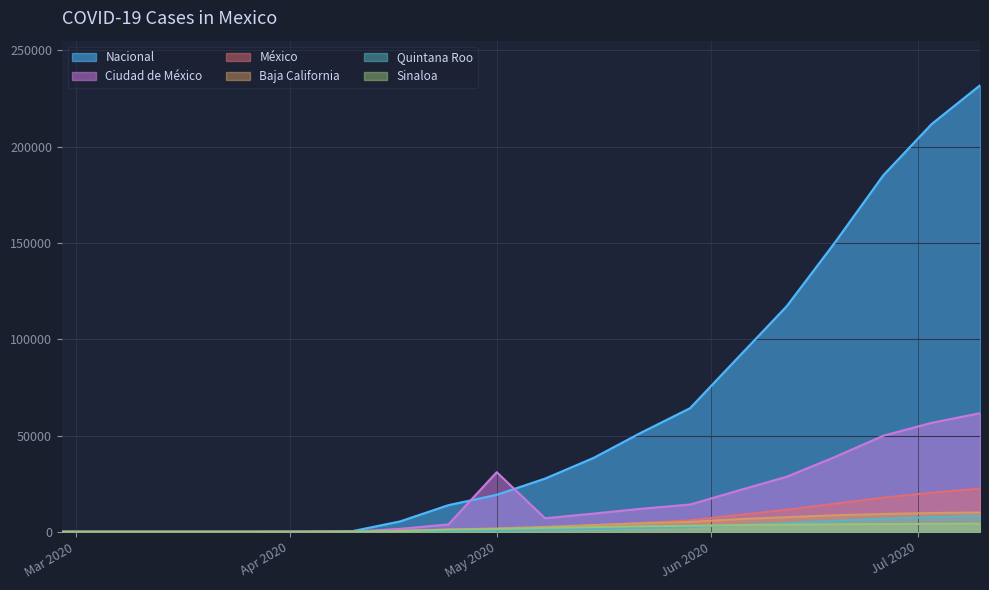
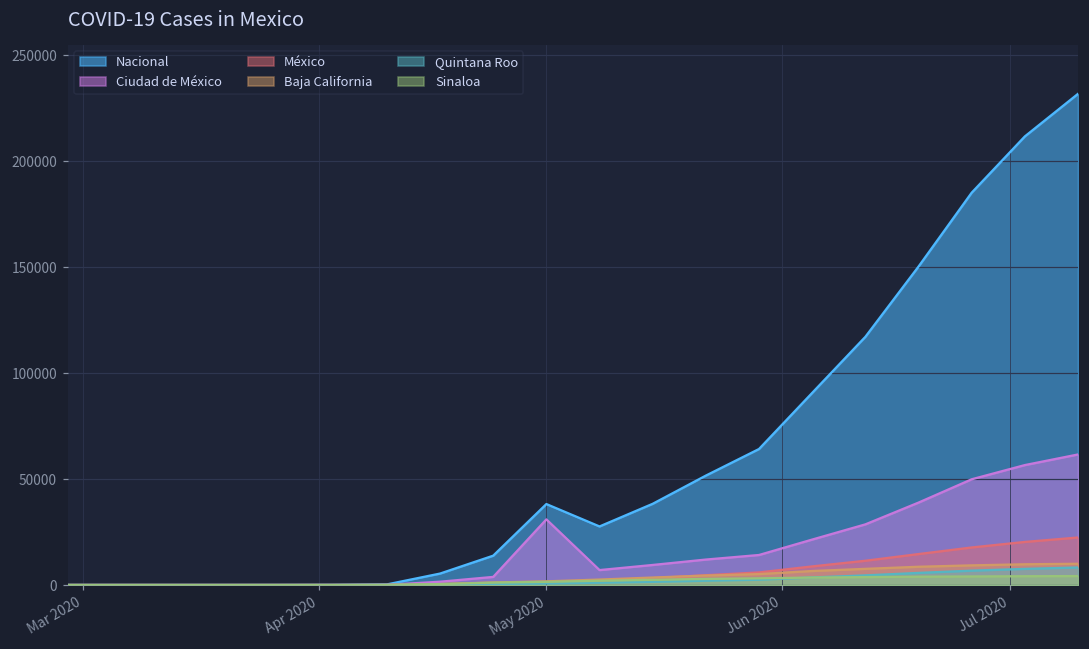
  {
    "Nacional": {
-     "May 2020": 19000
+     "May 2020": 38000
    },
    "Ciudad de México": {
      "May 2020": 31000
    }
  }
